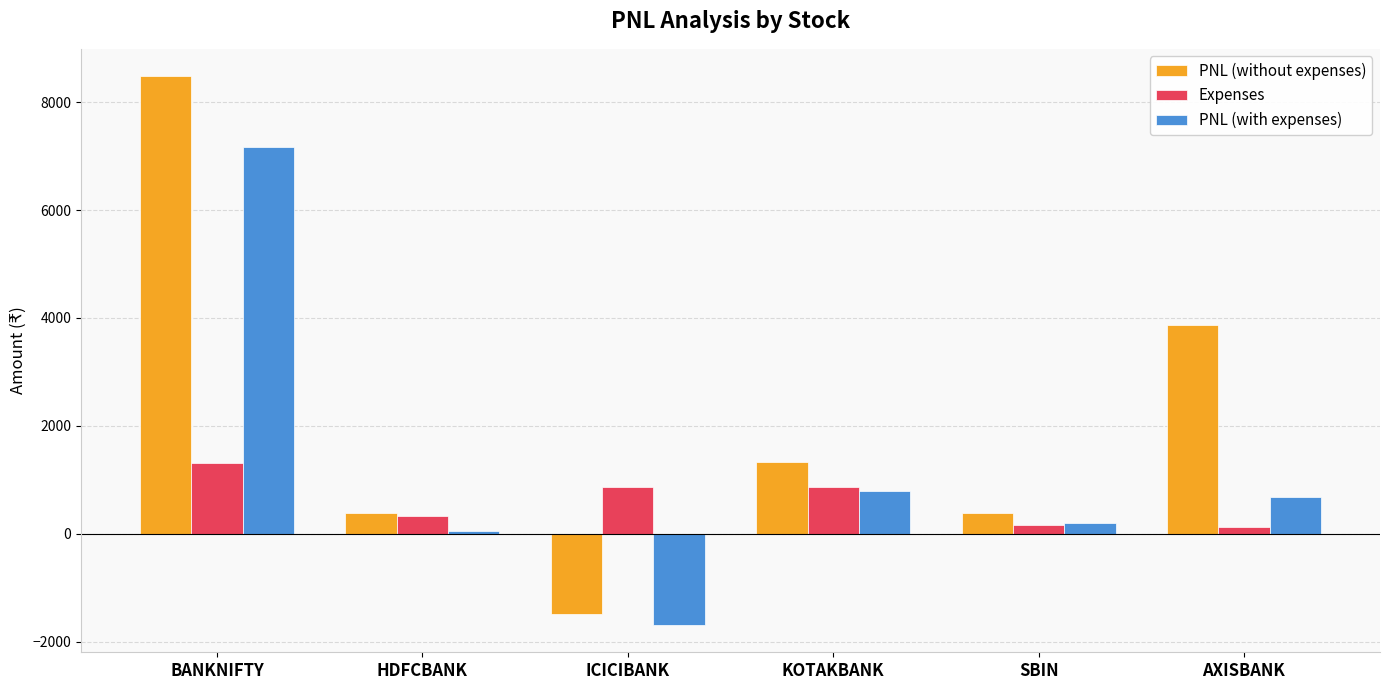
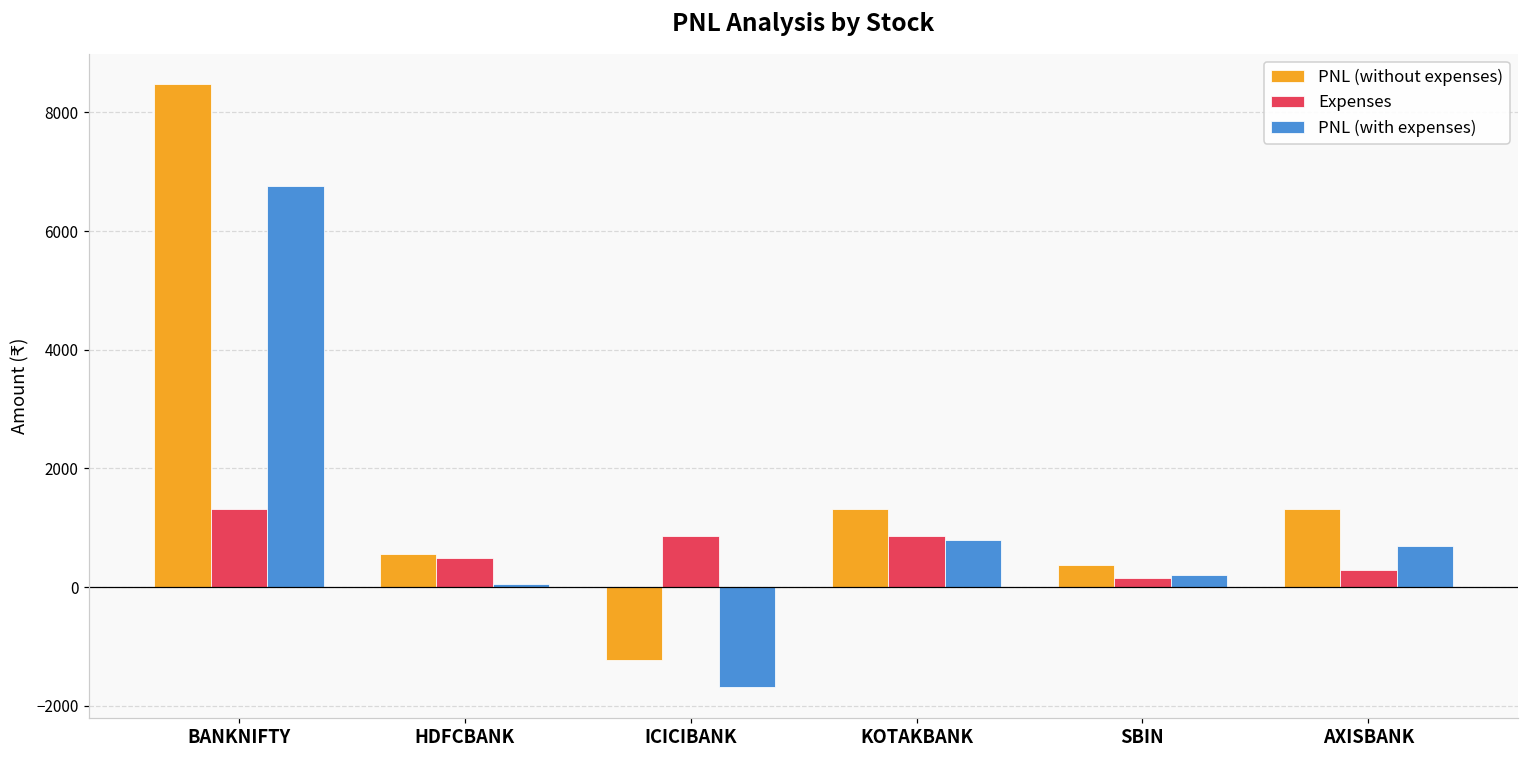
  {
    "PNL (without expenses)": {
      "BANKNIFTY": 8500,
-     "HDFCBANK": 400,
-     "ICICIBANK": -1500,
+     "HDFCBANK": 600,
+     "ICICIBANK": -1200,
      "KOTAKBANK": 1300,
      "SBIN": 400,
-     "AXISBANK": 3900
+     "AXISBANK": 1300
    },
    "Expenses": {
      "BANKNIFTY": 1300,
-     "HDFCBANK": 300,
+     "HDFCBANK": 500,
      "ICICIBANK": 900,
      "KOTAKBANK": 900,
      "SBIN": 200,
-     "AXISBANK": 100
+     "AXISBANK": 300
    },
    "PNL (with expenses)": {
-     "BANKNIFTY": 7200,
+     "BANKNIFTY": 6800,
      "HDFCBANK": 100,
      "ICICIBANK": -1700,
      "KOTAKBANK": 800,
      "SBIN": 200,
      "AXISBANK": 700
    }
  }
